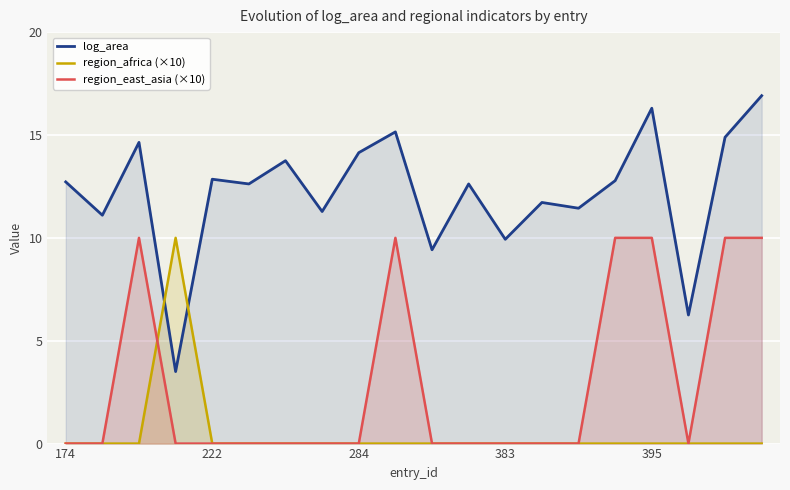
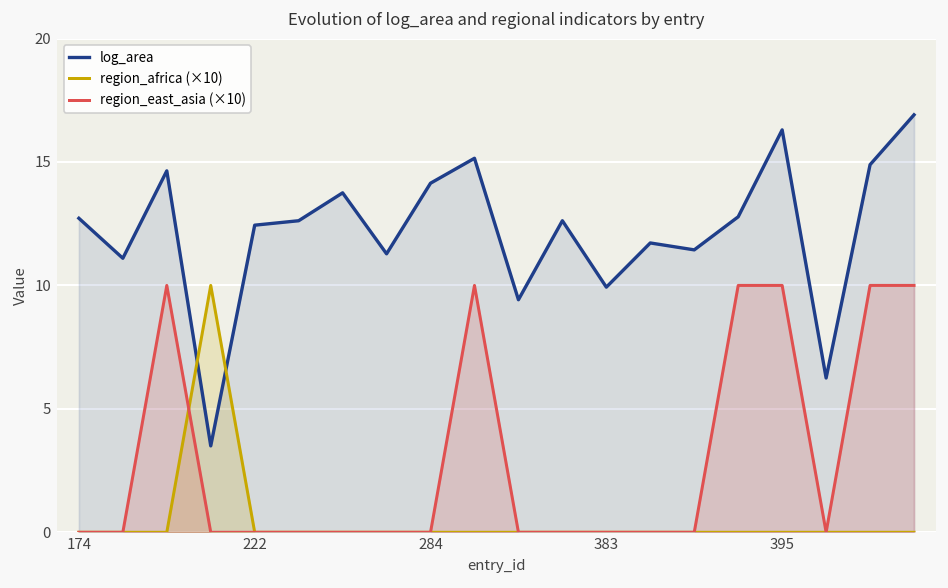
  {
    "log_area": {
      "174": 12.7,
-     "222": 12.9,
+     "222": 12.4,
      "284": 14.1,
      "383": 9.9,
      "395": 16.3
    },
    "region_africa (×10)": {
      "395": 0.0
    },
    "region_east_asia (×10)": {
      "395": 10.0
    }
  }
